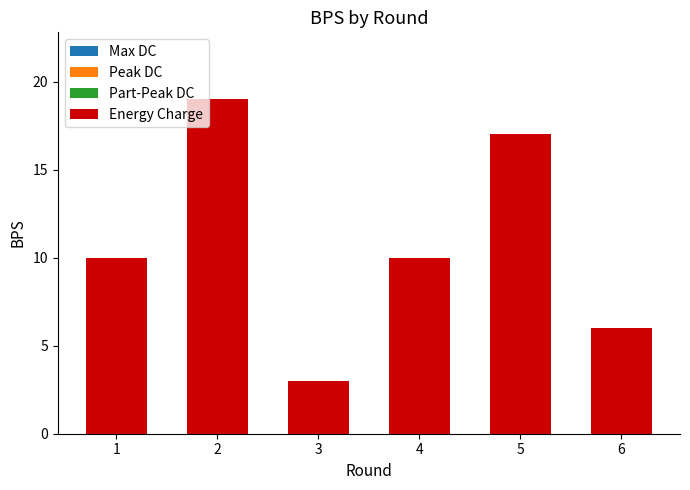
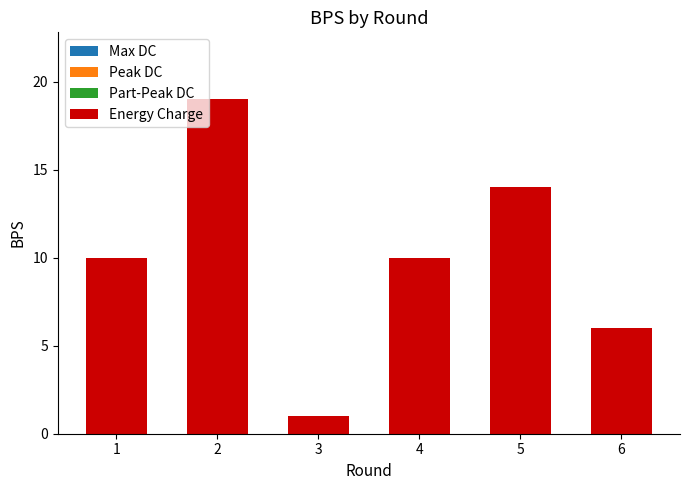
  {
    "Part-Peak DC": {
      "1": 0,
      "2": 0,
      "3": 0,
      "4": 0,
      "5": 0,
      "6": 0
    },
    "Energy Charge": {
      "1": 10,
      "2": 19,
-     "3": 3,
+     "3": 1,
      "4": 10,
-     "5": 17,
+     "5": 14,
      "6": 6
    }
  }
